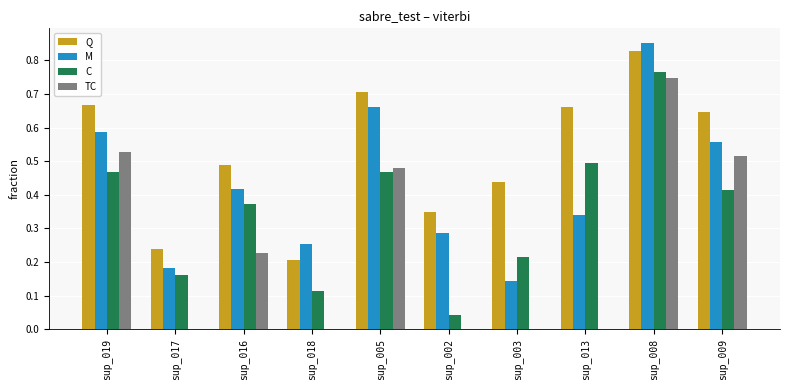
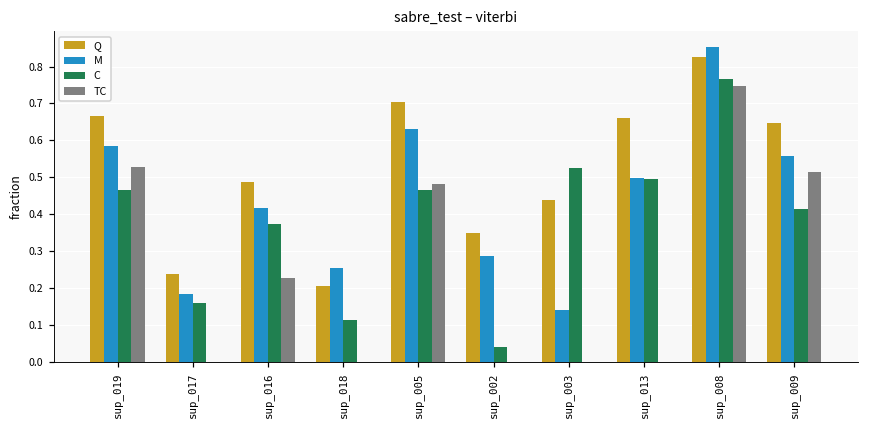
  {
    "Q": {
      "sup_019": 0.67,
      "sup_017": 0.24,
      "sup_016": 0.49,
      "sup_018": 0.21,
      "sup_005": 0.71,
      "sup_002": 0.35,
      "sup_003": 0.44,
      "sup_013": 0.66,
      "sup_008": 0.83,
      "sup_009": 0.65
    },
    "M": {
      "sup_019": 0.59,
      "sup_017": 0.18,
      "sup_016": 0.42,
      "sup_018": 0.26,
-     "sup_005": 0.66,
+     "sup_005": 0.63,
      "sup_002": 0.29,
      "sup_003": 0.14,
-     "sup_013": 0.34,
+     "sup_013": 0.50,
      "sup_008": 0.85,
      "sup_009": 0.56
    },
    "C": {
      "sup_019": 0.47,
      "sup_017": 0.16,
      "sup_016": 0.37,
      "sup_018": 0.11,
      "sup_005": 0.47,
      "sup_002": 0.04,
-     "sup_003": 0.21,
+     "sup_003": 0.53,
      "sup_013": 0.50,
      "sup_008": 0.77,
      "sup_009": 0.41
    },
    "TC": {
      "sup_019": 0.53,
      "sup_017": 0.00,
      "sup_016": 0.23,
      "sup_018": 0.00,
      "sup_005": 0.48,
      "sup_002": 0.00,
      "sup_003": 0.00,
      "sup_013": 0.00,
      "sup_008": 0.75,
      "sup_009": 0.52
    }
  }
